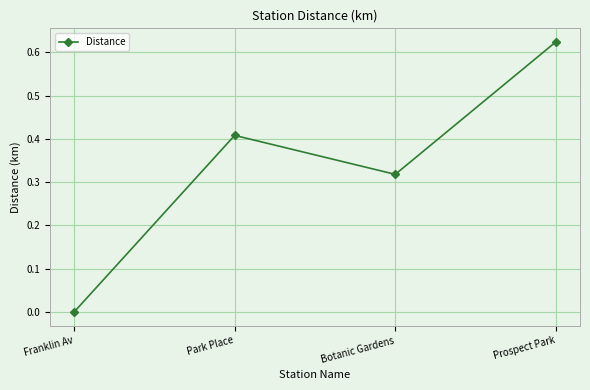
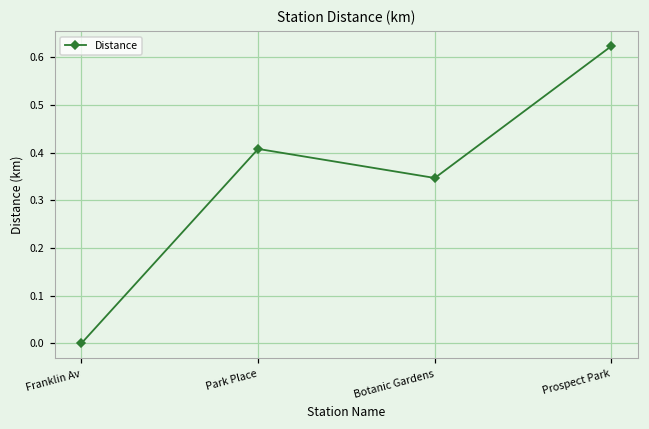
  {
    "Franklin Av": 0.00,
    "Park Place": 0.41,
-   "Botanic Gardens": 0.32,
+   "Botanic Gardens": 0.35,
    "Prospect Park": 0.62
  }
